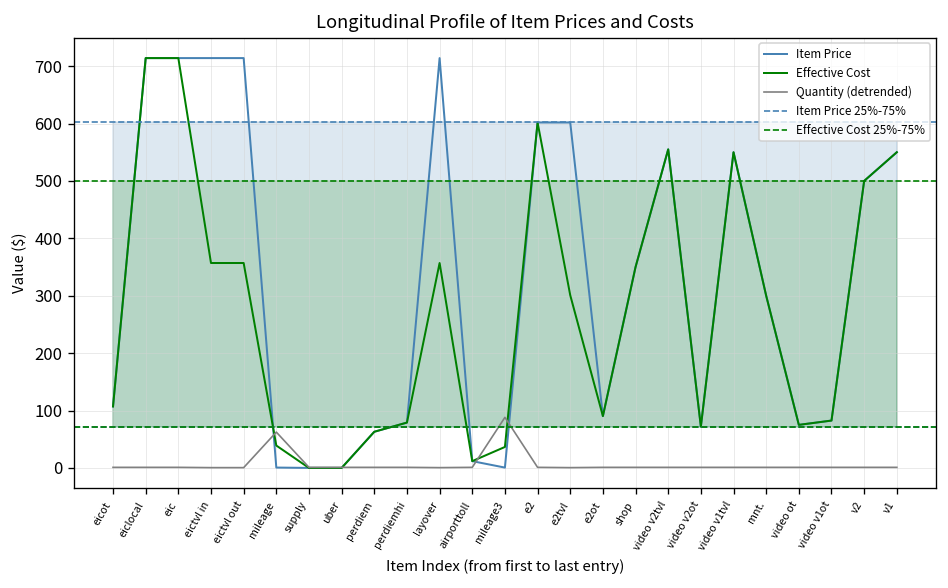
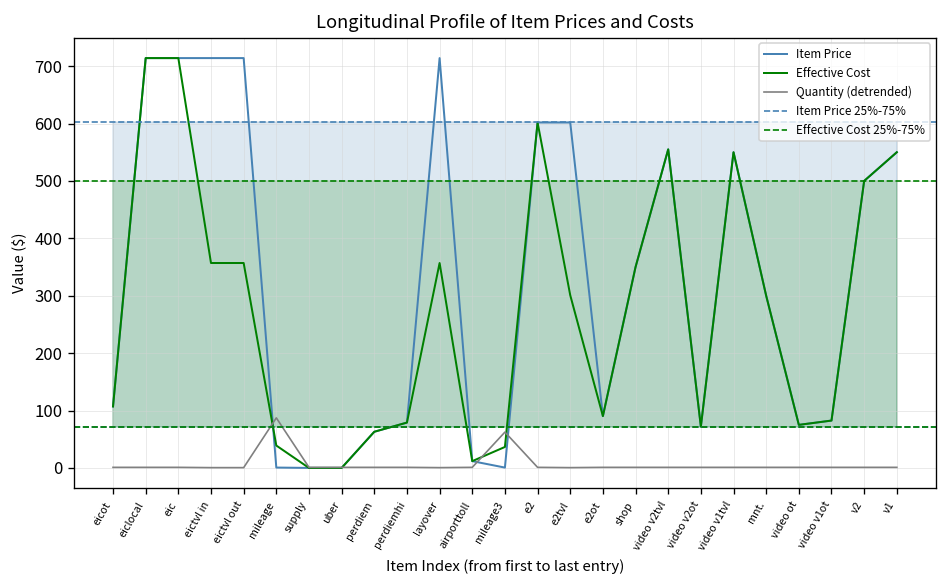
  {
    "Quantity (detrended)": {
      "eicot": 0,
      "eiclocal": 0,
      "eic": 0,
      "eictvl in": 0,
      "eictvl out": 0,
-     "mileage": 60,
+     "mileage": 90,
      "perdiem": 0,
      "perdiemhi": 0,
      "layover": 0,
      "airporttoll": 0,
-     "mileage3": 90,
+     "mileage3": 60,
      "e2": 0,
      "e2tvl": 0,
      "e2ot": 0,
      "shop": 0,
      "video v2tvl": 0,
      "video v2ot": 0,
      "video v1tvl": 0,
      "mnt.": 0,
      "video ot": 0,
      "video v1ot": 0,
      "v2": 0,
      "v1": 0
    }
  }
